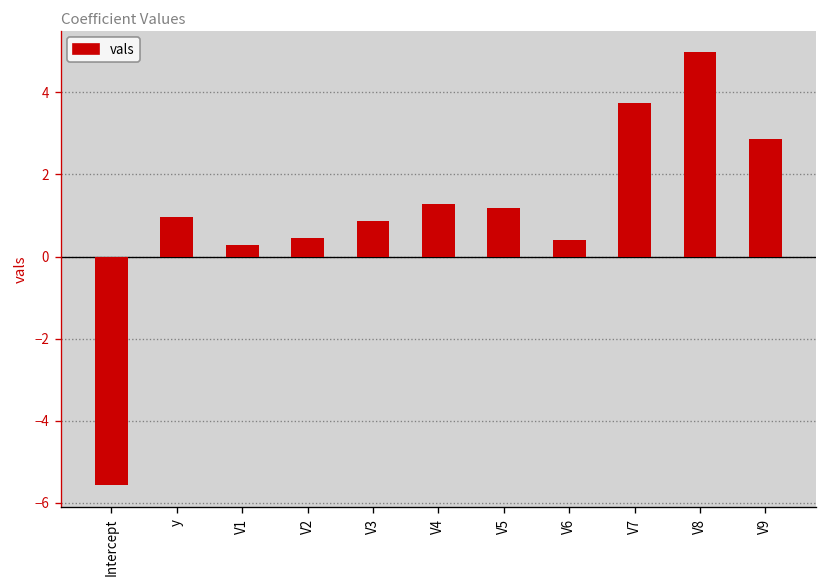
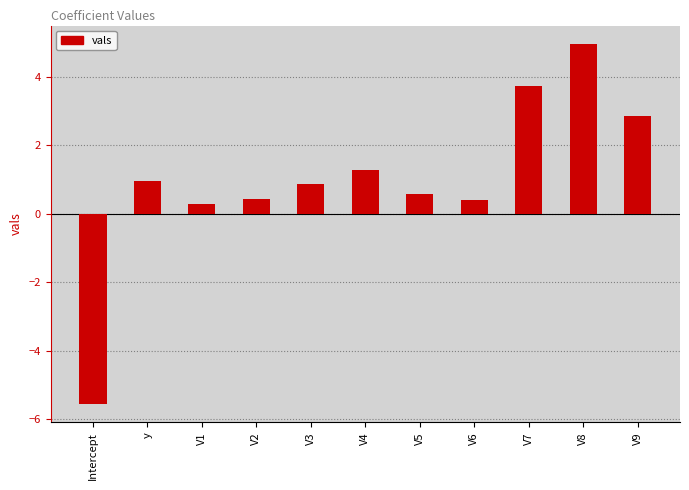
  {
    "Intercept": -5.6,
    "y": 1.0,
    "V1": 0.3,
    "V2": 0.4,
    "V3": 0.9,
    "V4": 1.3,
-   "V5": 1.2,
+   "V5": 0.6,
    "V6": 0.4,
    "V7": 3.7,
    "V8": 5.0,
    "V9": 2.9
  }
